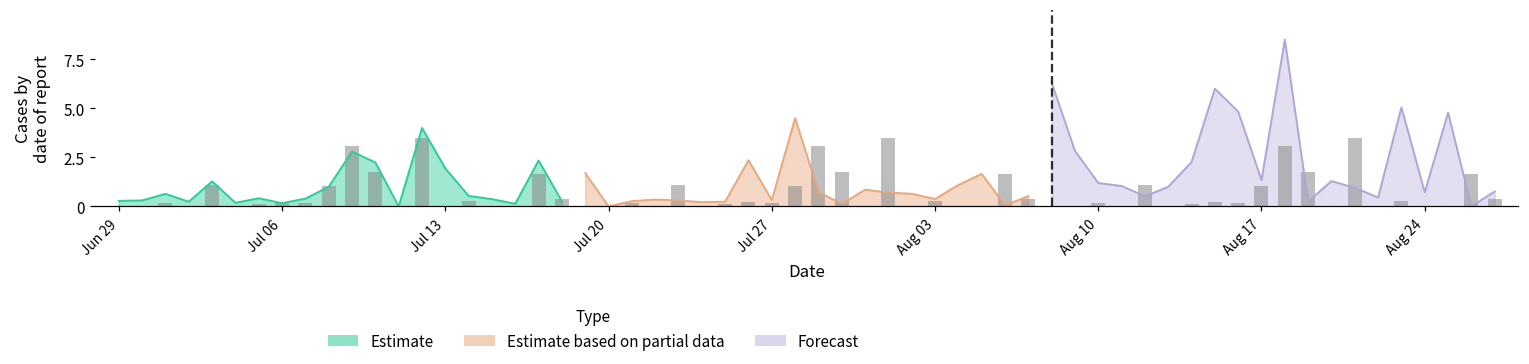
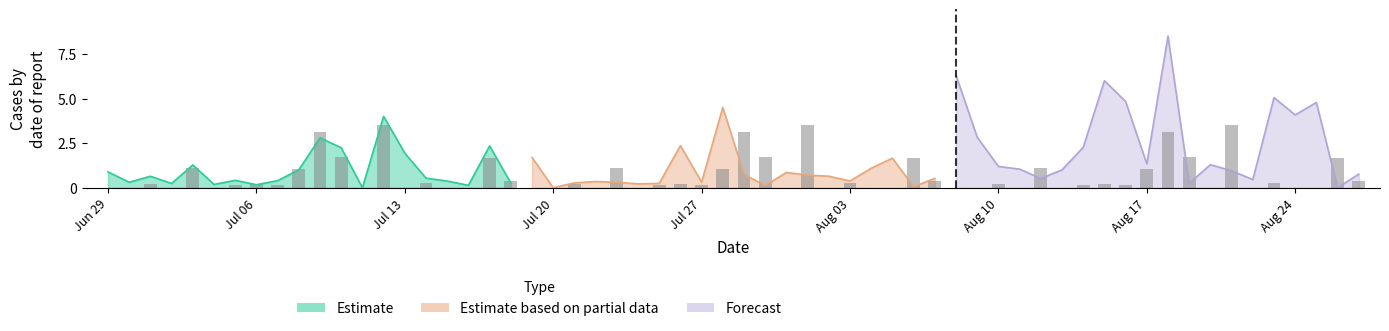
  {
    "Estimate": {
-     "Jun 29": 0.3,
+     "Jun 29": 0.9,
      "Jul 06": 0.2,
      "Jul 13": 1.9
    },
    "Estimate based on partial data": {
      "Jul 20": 0.0,
      "Jul 27": 0.3,
      "Aug 03": 0.4
    },
    "Forecast": {
      "Aug 10": 1.2,
      "Aug 17": 1.3,
-     "Aug 24": 0.7
+     "Aug 24": 4.1
    }
  }
